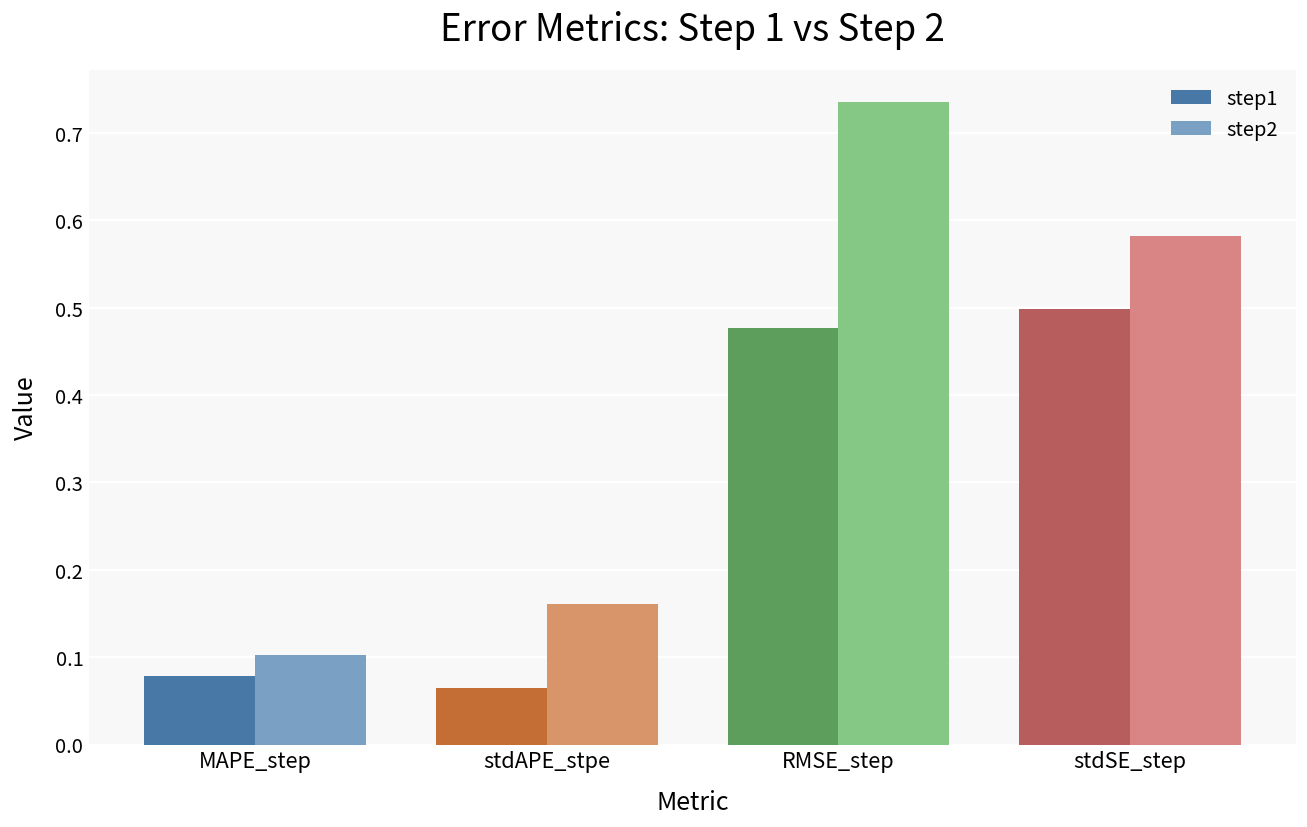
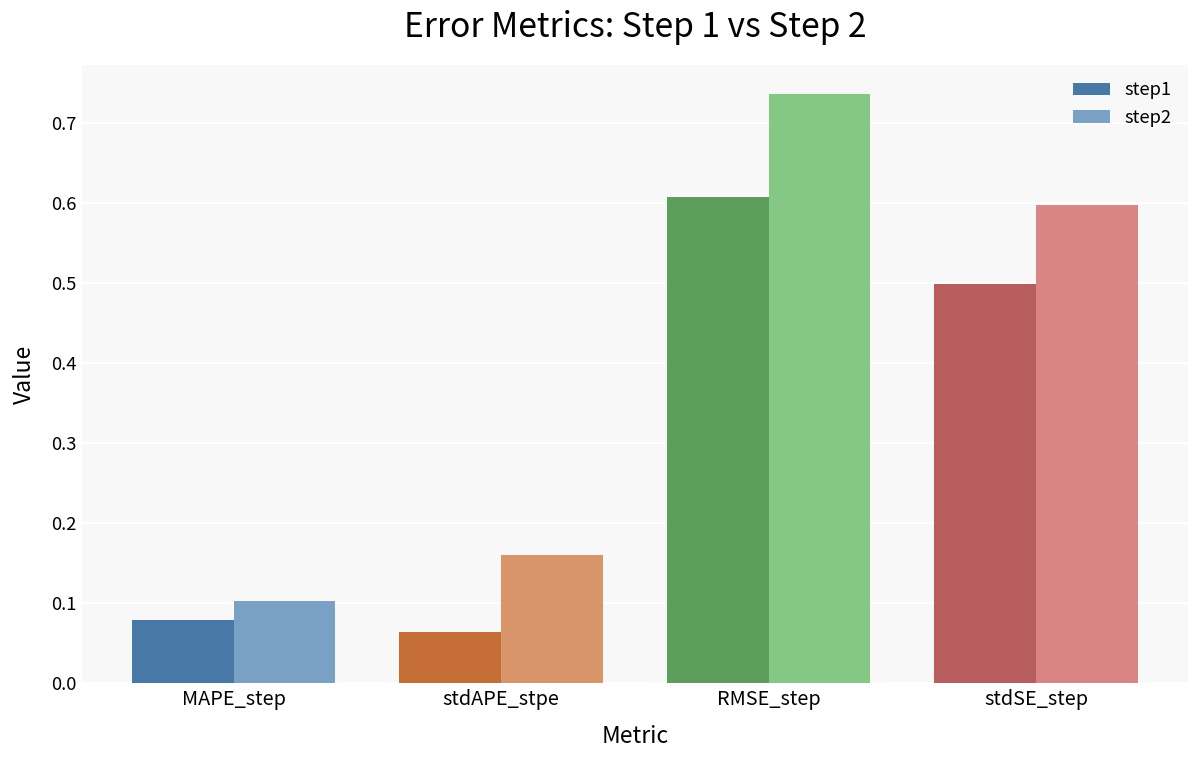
  {
    "step1": {
      "MAPE_step": 0.08,
      "stdAPE_stpe": 0.06,
-     "RMSE_step": 0.48,
+     "RMSE_step": 0.61,
      "stdSE_step": 0.50
    },
    "step2": {
      "MAPE_step": 0.10,
      "stdAPE_stpe": 0.16,
      "RMSE_step": 0.74,
-     "stdSE_step": 0.58
+     "stdSE_step": 0.60
    }
  }
